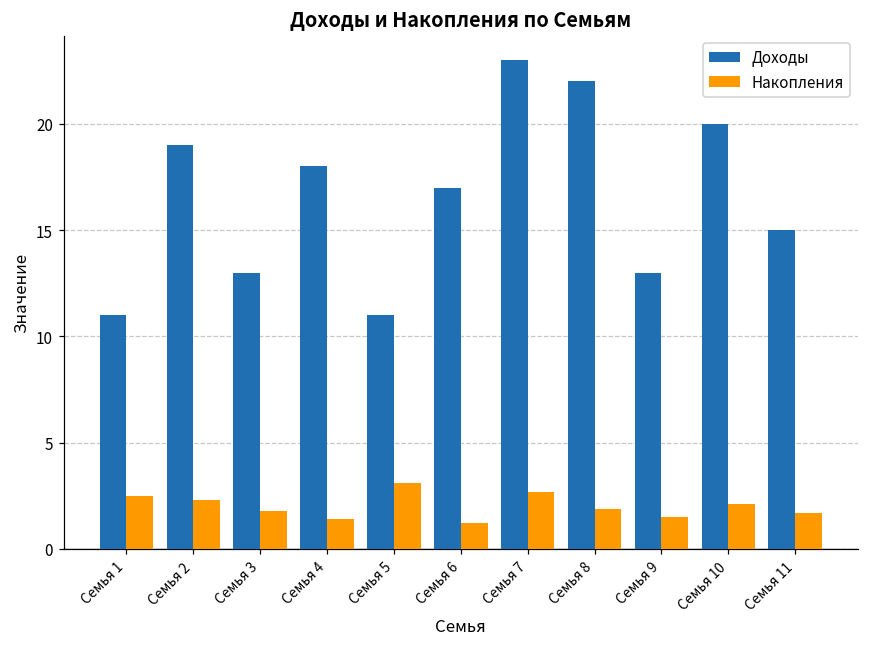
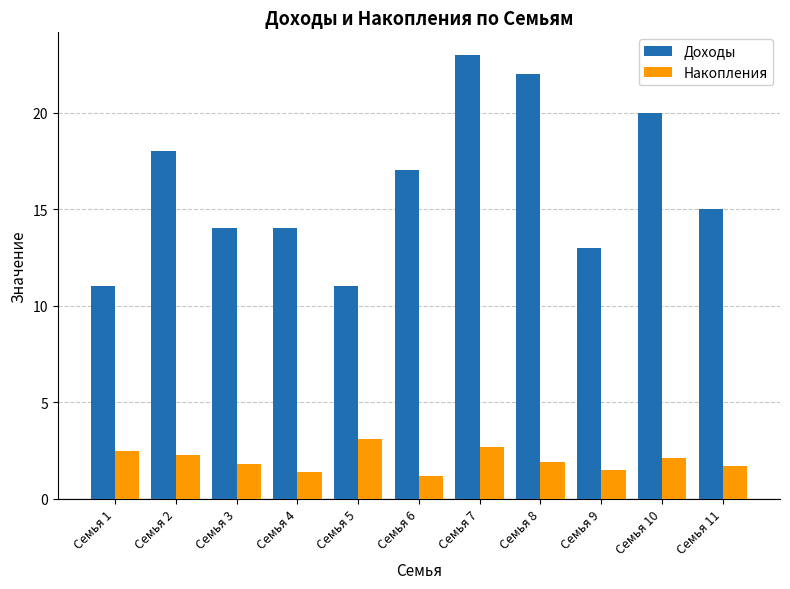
  {
    "Доходы": {
      "Семья 1": 11,
-     "Семья 2": 19,
-     "Семья 3": 13,
-     "Семья 4": 18,
+     "Семья 2": 18,
+     "Семья 3": 14,
+     "Семья 4": 14,
      "Семья 5": 11,
      "Семья 6": 17,
      "Семья 7": 23,
      "Семья 8": 22,
      "Семья 9": 13,
      "Семья 10": 20,
      "Семья 11": 15
    },
    "Накопления": {
      "Семья 1": 2.5,
      "Семья 2": 2.3,
      "Семья 3": 1.8,
      "Семья 4": 1.4,
      "Семья 5": 3,
      "Семья 6": 1.2,
      "Семья 7": 2.7,
      "Семья 8": 2,
      "Семья 9": 1.5,
      "Семья 10": 2,
      "Семья 11": 1.7
    }
  }
